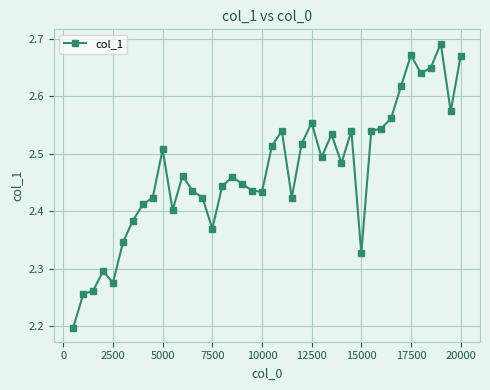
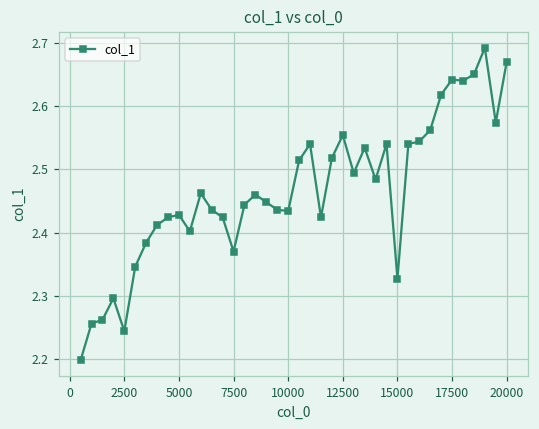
  {
-   "2500": 2.28,
-   "5000": 2.51,
+   "2500": 2.24,
+   "5000": 2.43,
    "7500": 2.37,
    "10000": 2.43,
    "12500": 2.55,
    "15000": 2.33,
-   "17500": 2.67,
+   "17500": 2.64,
    "20000": 2.67
  }
